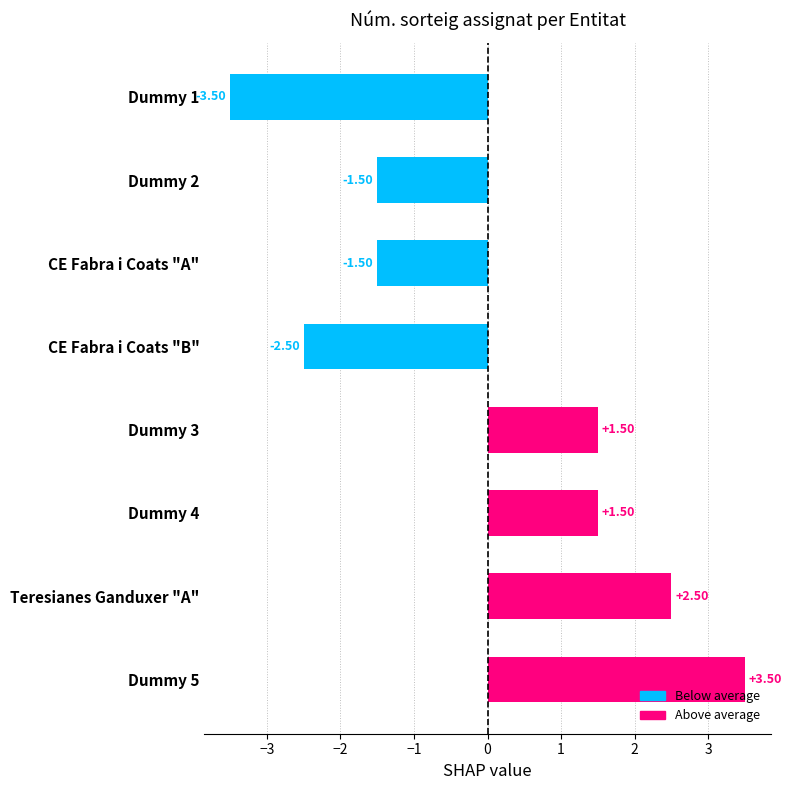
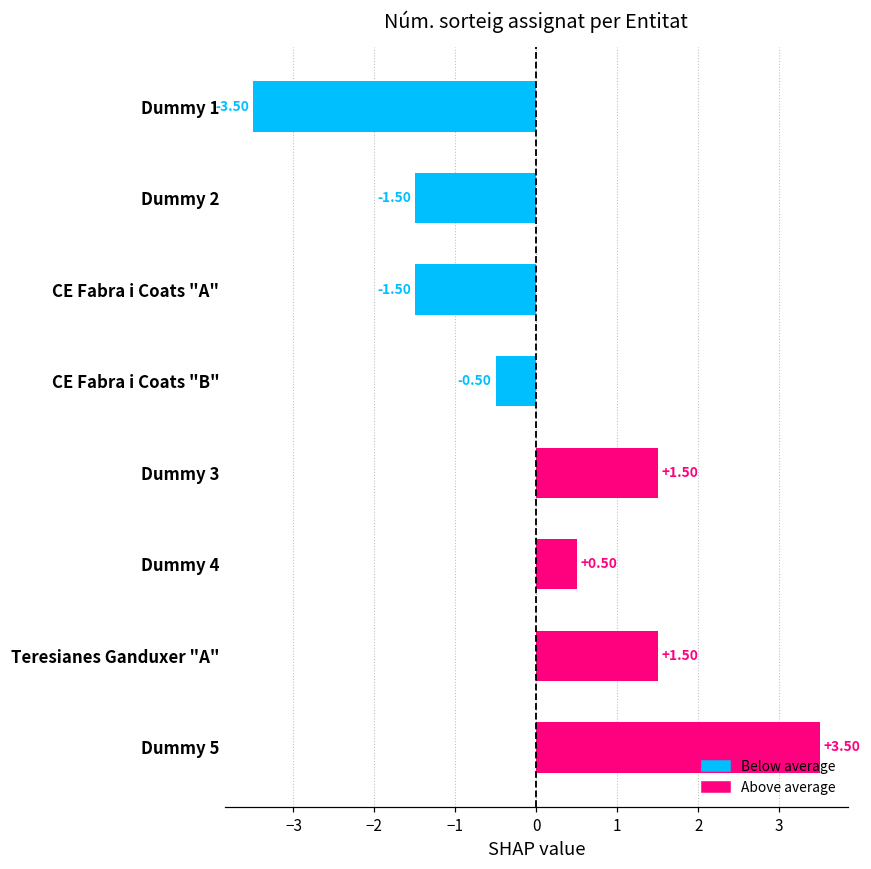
  {
    "Dummy 1": "-3.50",
    "Dummy 2": "-1.50",
    "CE Fabra i Coats \"A\"": "-1.50",
-   "CE Fabra i Coats \"B\"": "-2.50",
+   "CE Fabra i Coats \"B\"": "-0.50",
    "Dummy 3": "+1.50",
-   "Dummy 4": "+1.50",
-   "Teresianes Ganduxer \"A\"": "+2.50",
+   "Dummy 4": "+0.50",
+   "Teresianes Ganduxer \"A\"": "+1.50",
    "Dummy 5": "+3.50"
  }
